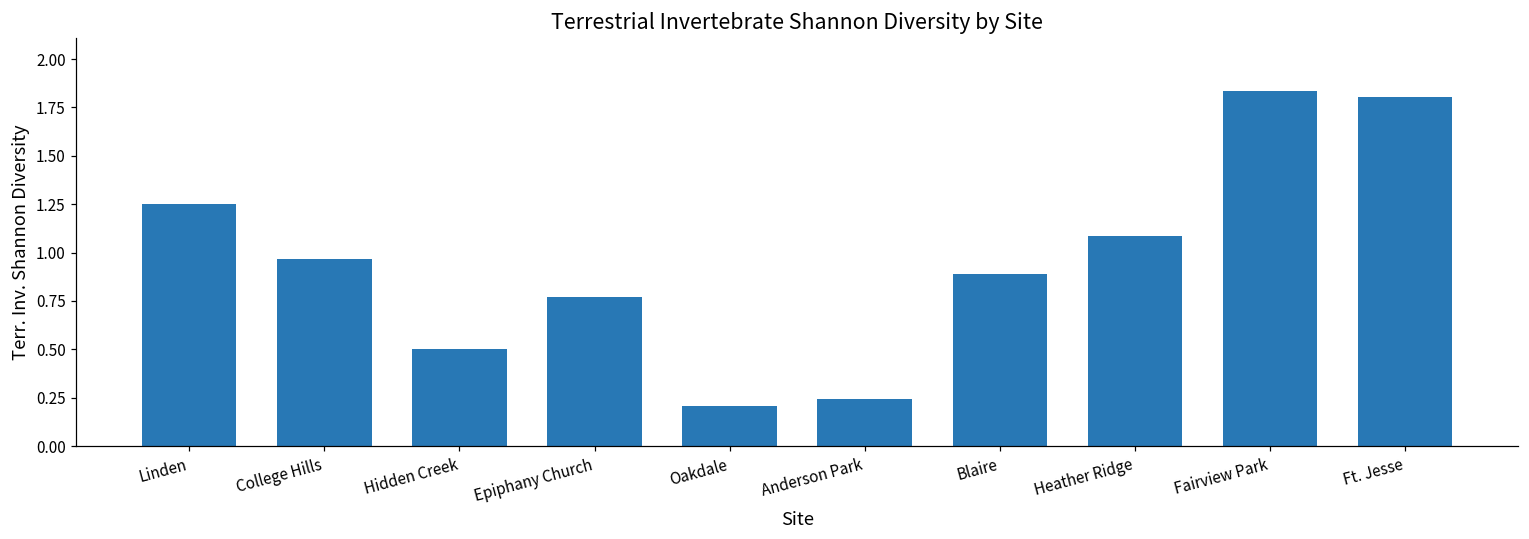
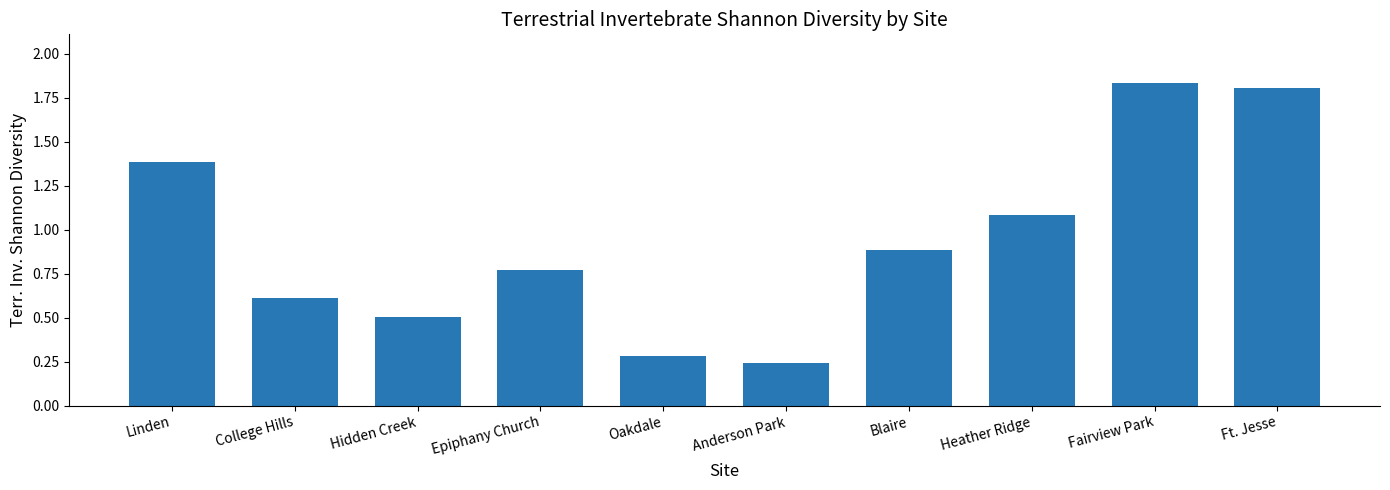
  {
-   "Linden": 1.25,
-   "College Hills": 0.97,
+   "Linden": 1.38,
+   "College Hills": 0.61,
    "Hidden Creek": 0.50,
    "Epiphany Church": 0.77,
-   "Oakdale": 0.21,
+   "Oakdale": 0.28,
    "Anderson Park": 0.24,
    "Blaire": 0.89,
    "Heather Ridge": 1.08,
    "Fairview Park": 1.84,
    "Ft. Jesse": 1.81
  }
